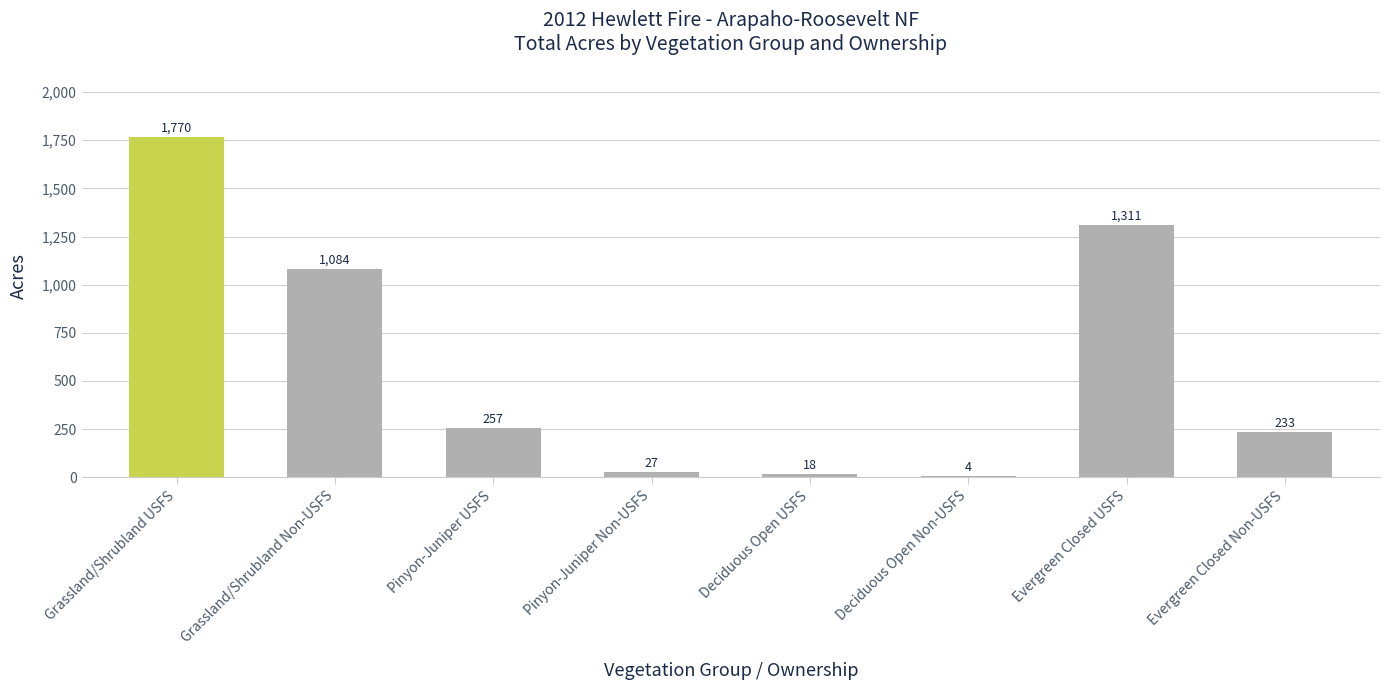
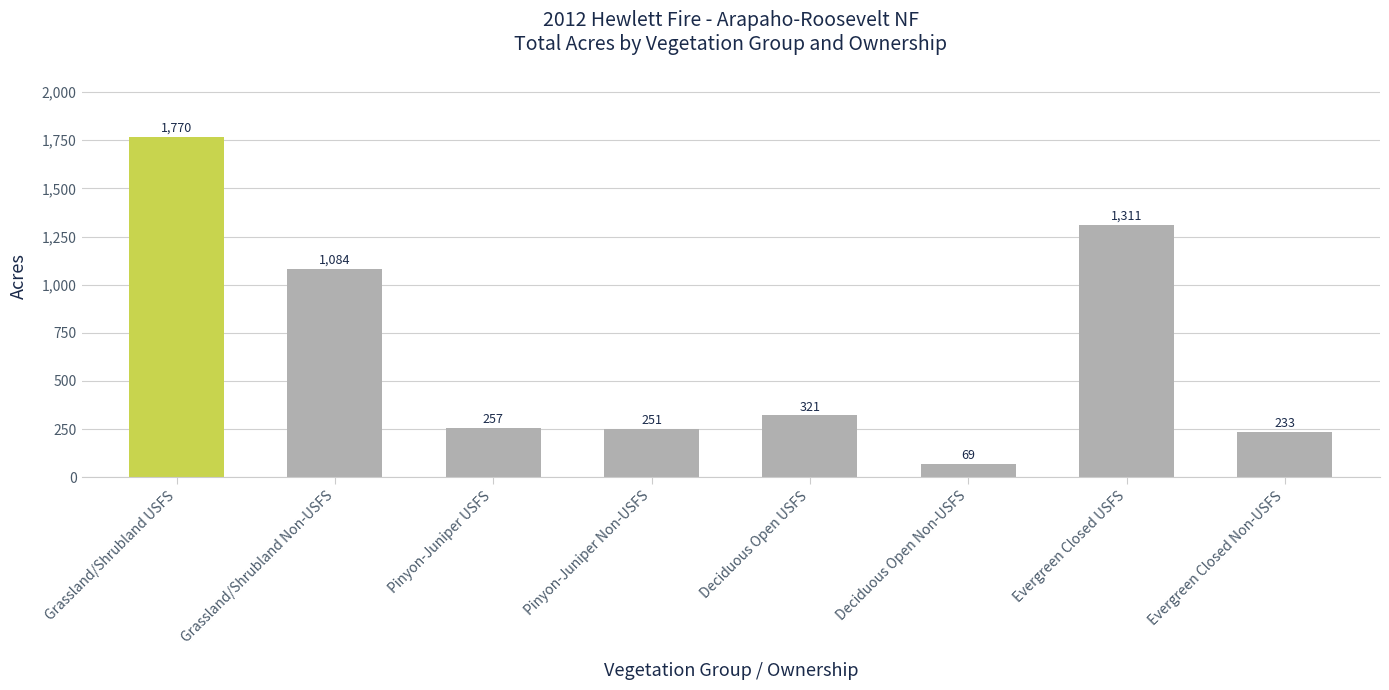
  {
    "Grassland/Shrubland USFS": "1,770",
    "Grassland/Shrubland Non-USFS": "1,084",
    "Pinyon-Juniper USFS": "257",
-   "Pinyon-Juniper Non-USFS": "27",
-   "Deciduous Open USFS": "18",
-   "Deciduous Open Non-USFS": "4",
+   "Pinyon-Juniper Non-USFS": "251",
+   "Deciduous Open USFS": "321",
+   "Deciduous Open Non-USFS": "69",
    "Evergreen Closed USFS": "1,311",
    "Evergreen Closed Non-USFS": "233"
  }
